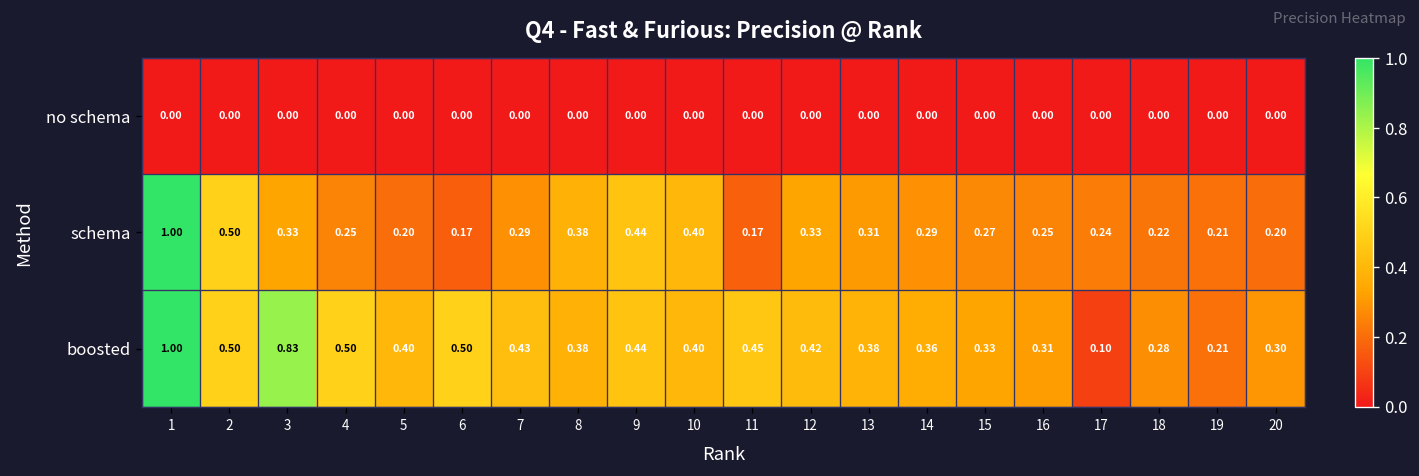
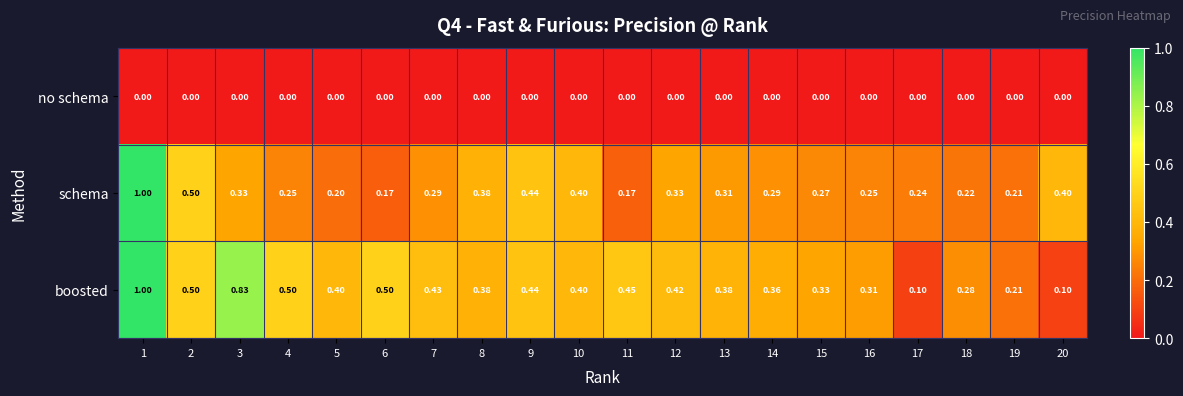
  {
    "no schema": {
      "1": 0.00,
      "2": 0.00,
      "3": 0.00,
      "4": 0.00,
      "5": 0.00,
      "6": 0.00,
      "7": 0.00,
      "8": 0.00,
      "9": 0.00,
      "10": 0.00,
      "11": 0.00,
      "12": 0.00,
      "13": 0.00,
      "14": 0.00,
      "15": 0.00,
      "16": 0.00,
      "17": 0.00,
      "18": 0.00,
      "19": 0.00,
      "20": 0.00
    },
    "schema": {
      "1": 1.00,
      "2": 0.50,
      "3": 0.33,
      "4": 0.25,
      "5": 0.20,
      "6": 0.17,
      "7": 0.29,
      "8": 0.38,
      "9": 0.44,
      "10": 0.40,
      "11": 0.17,
      "12": 0.33,
      "13": 0.31,
      "14": 0.29,
      "15": 0.27,
      "16": 0.25,
      "17": 0.24,
      "18": 0.22,
      "19": 0.21,
-     "20": 0.20
+     "20": 0.40
    },
    "boosted": {
      "1": 1.00,
      "2": 0.50,
      "3": 0.83,
      "4": 0.50,
      "5": 0.40,
      "6": 0.50,
      "7": 0.43,
      "8": 0.38,
      "9": 0.44,
      "10": 0.40,
      "11": 0.45,
      "12": 0.42,
      "13": 0.38,
      "14": 0.36,
      "15": 0.33,
      "16": 0.31,
      "17": 0.10,
      "18": 0.28,
      "19": 0.21,
-     "20": 0.30
+     "20": 0.10
    }
  }
